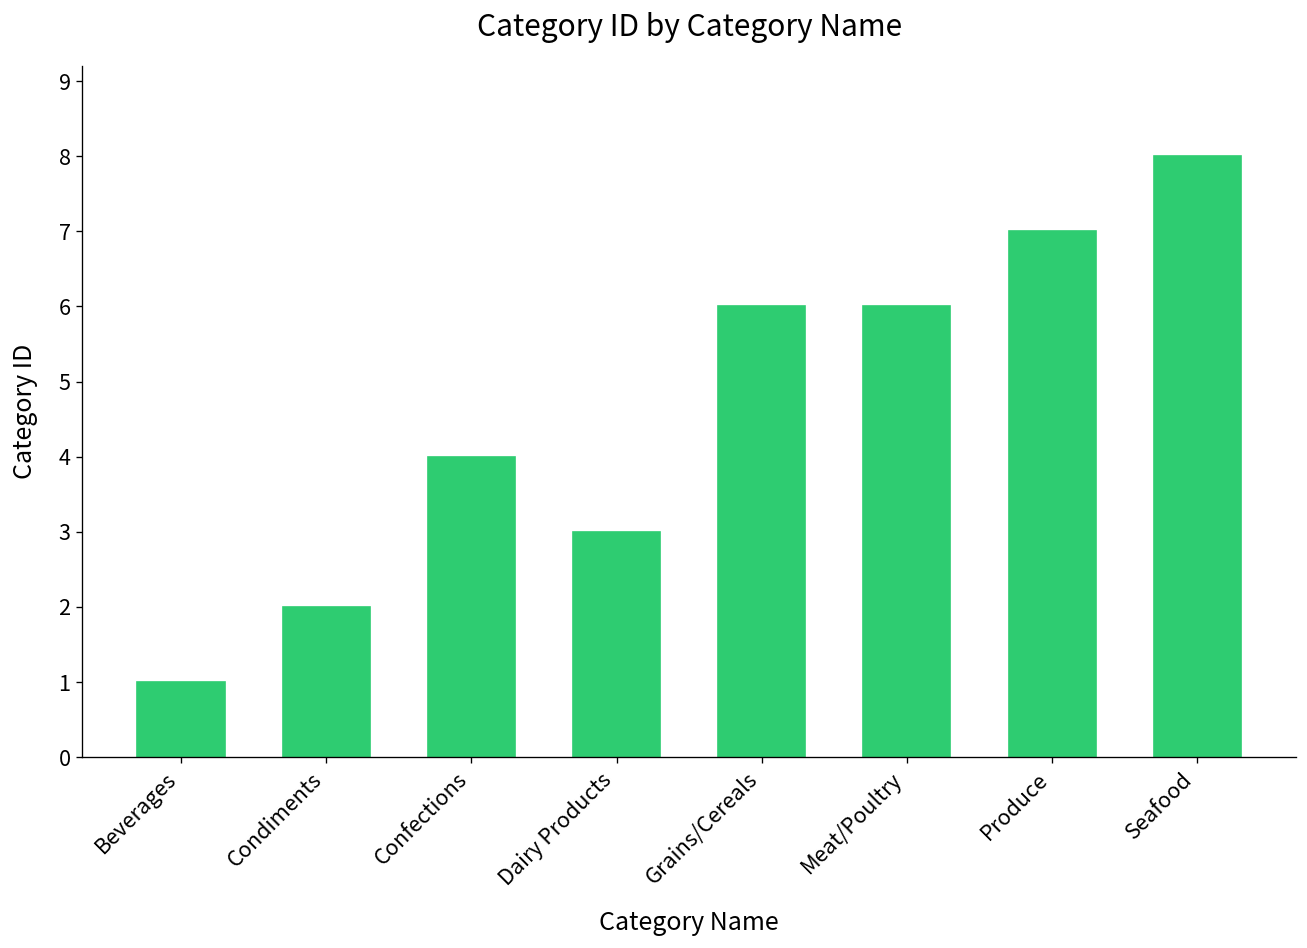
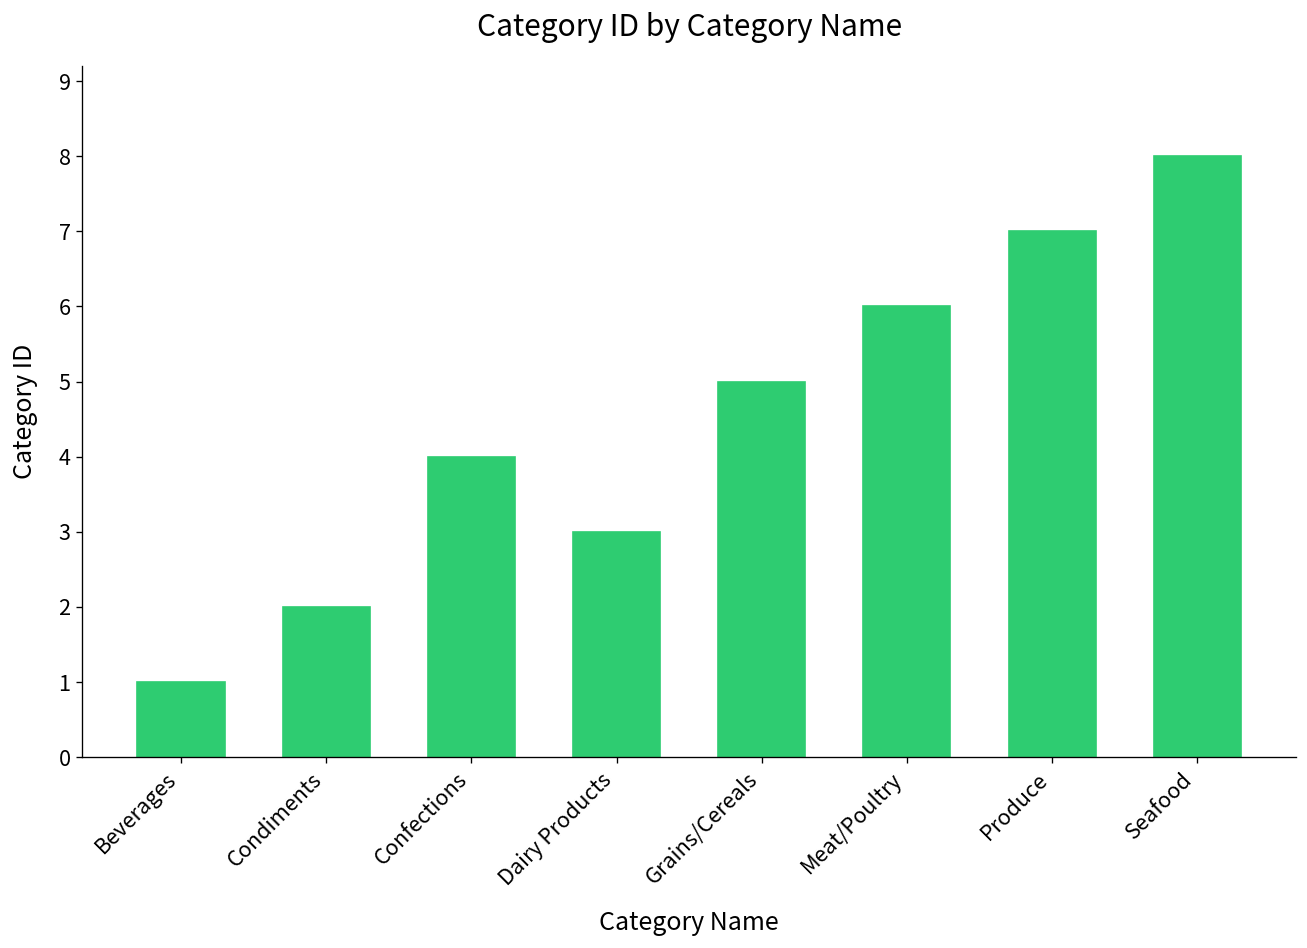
  {
    "Beverages": 1,
    "Condiments": 2,
    "Confections": 4,
    "Dairy Products": 3,
-   "Grains/Cereals": 6,
+   "Grains/Cereals": 5,
    "Meat/Poultry": 6,
    "Produce": 7,
    "Seafood": 8
  }
